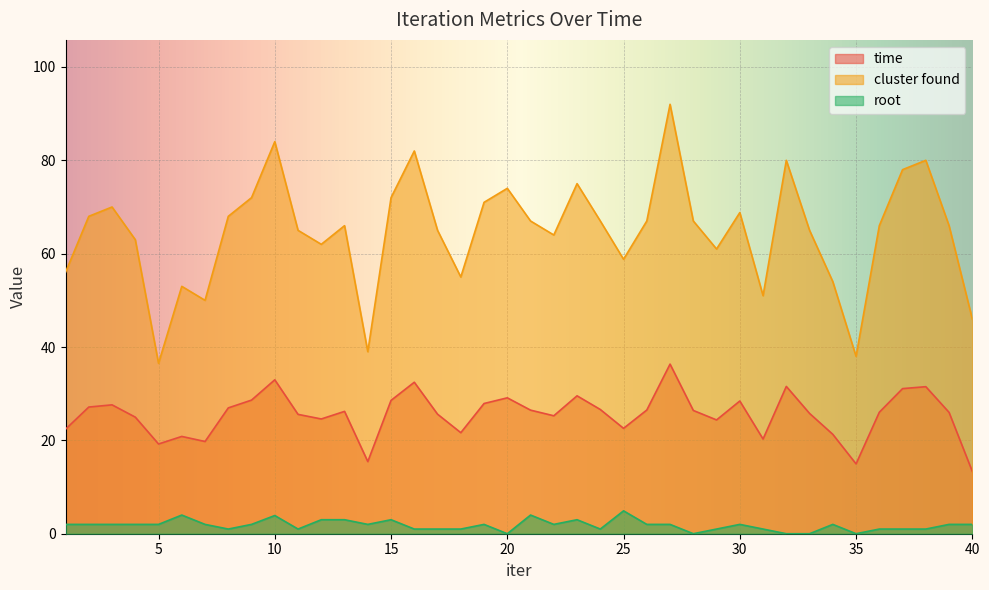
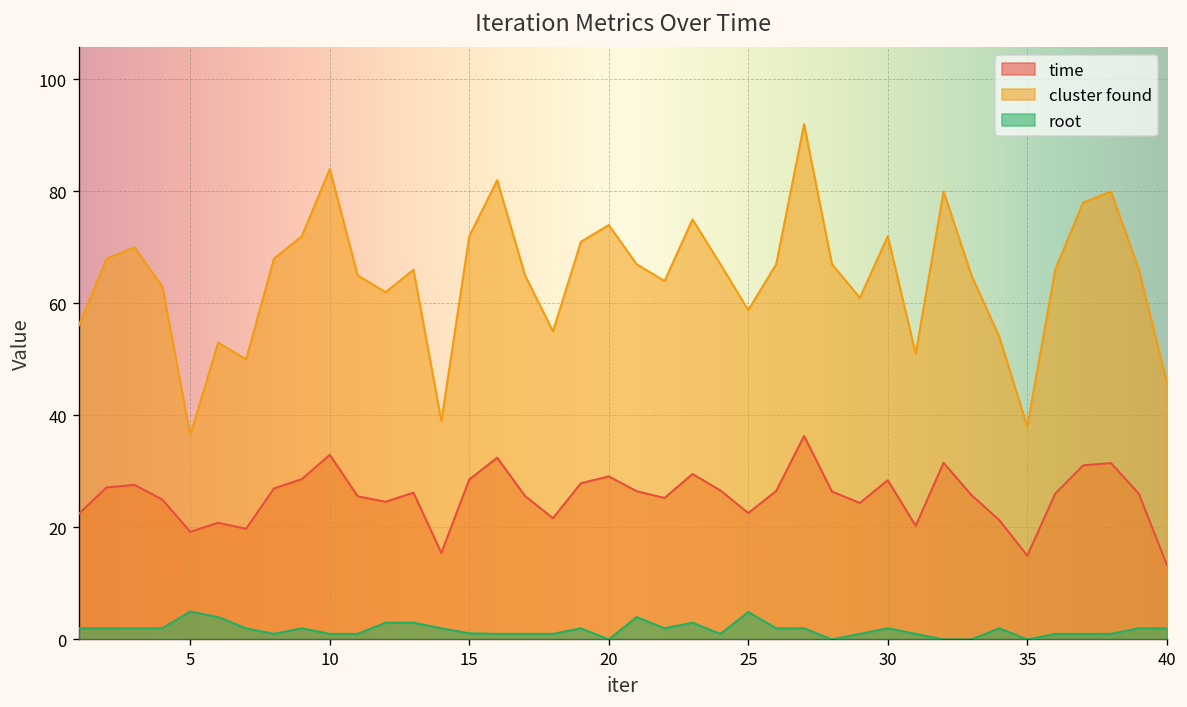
  {
    "time": {
      "5": 19,
      "10": 33,
      "15": 29,
      "20": 29,
      "25": 23,
      "30": 28,
      "35": 15,
      "40": 13
    },
    "cluster found": {
      "5": 37,
      "10": 84,
      "15": 72,
      "20": 74,
      "25": 59,
-     "30": 69,
+     "30": 72,
      "35": 38,
      "40": 46
    },
    "root": {
-     "5": 2,
-     "10": 4,
-     "15": 3,
+     "5": 5,
+     "10": 1,
+     "15": 1,
      "20": 0,
      "25": 5,
      "30": 2,
      "35": 0,
      "40": 2
    }
  }
